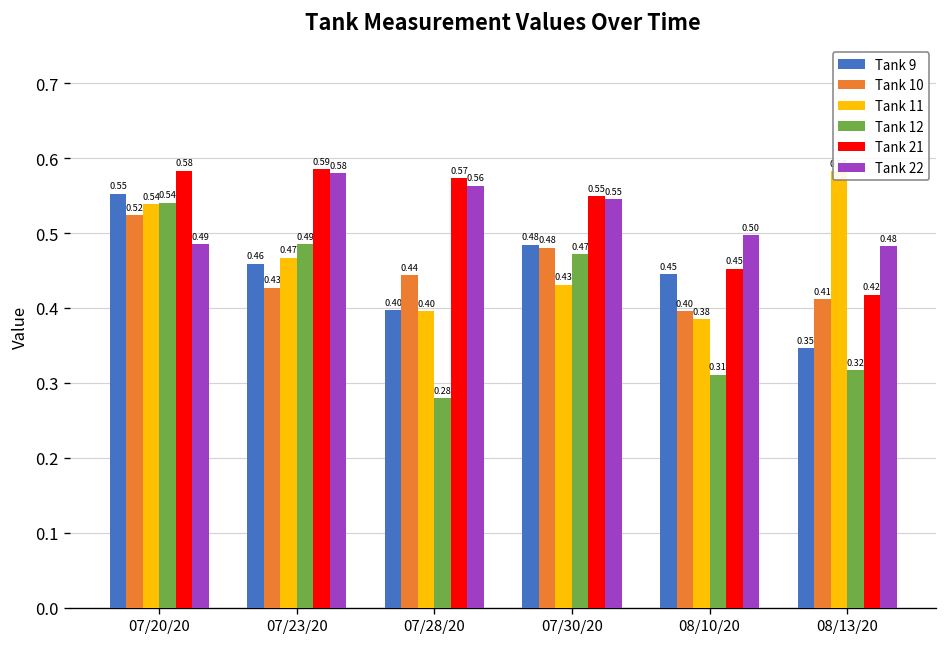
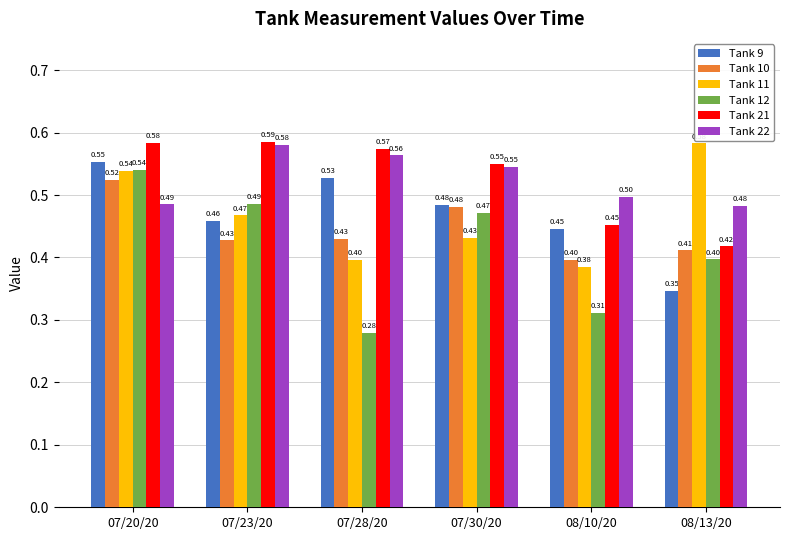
  {
    "Tank 9": {
      "07/20/20": 0.55,
      "07/23/20": 0.46,
-     "07/28/20": 0.40,
+     "07/28/20": 0.53,
      "07/30/20": 0.48,
      "08/10/20": 0.45,
      "08/13/20": 0.35
    },
    "Tank 10": {
      "07/20/20": 0.52,
      "07/23/20": 0.43,
-     "07/28/20": 0.44,
+     "07/28/20": 0.43,
      "07/30/20": 0.48,
      "08/10/20": 0.40,
      "08/13/20": 0.41
    },
    "Tank 11": {
      "07/20/20": 0.54,
      "07/23/20": 0.47,
      "07/28/20": 0.40,
      "07/30/20": 0.43,
      "08/10/20": 0.38
    },
    "Tank 12": {
      "07/20/20": 0.54,
      "07/23/20": 0.49,
      "07/28/20": 0.28,
      "07/30/20": 0.47,
      "08/10/20": 0.31,
-     "08/13/20": 0.32
+     "08/13/20": 0.40
    },
    "Tank 21": {
      "07/20/20": 0.58,
      "07/23/20": 0.59,
      "07/28/20": 0.57,
      "07/30/20": 0.55,
      "08/10/20": 0.45,
      "08/13/20": 0.42
    },
    "Tank 22": {
      "07/20/20": 0.49,
      "07/23/20": 0.58,
      "07/28/20": 0.56,
      "07/30/20": 0.55,
      "08/10/20": 0.50,
      "08/13/20": 0.48
    }
  }
